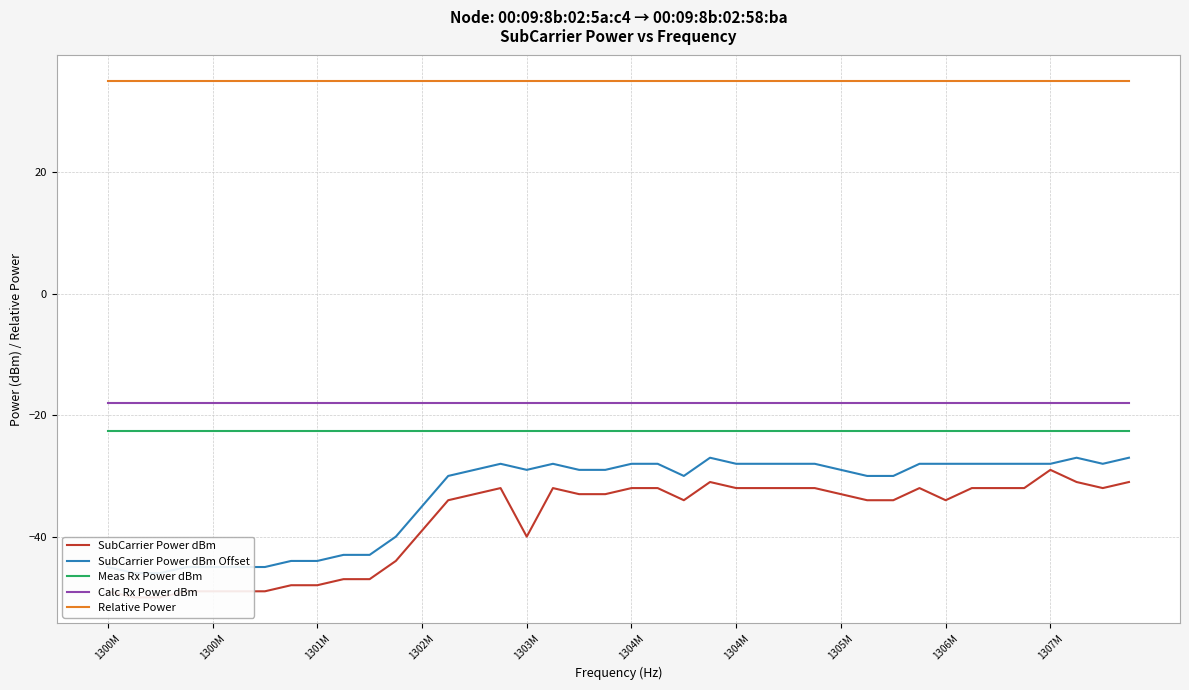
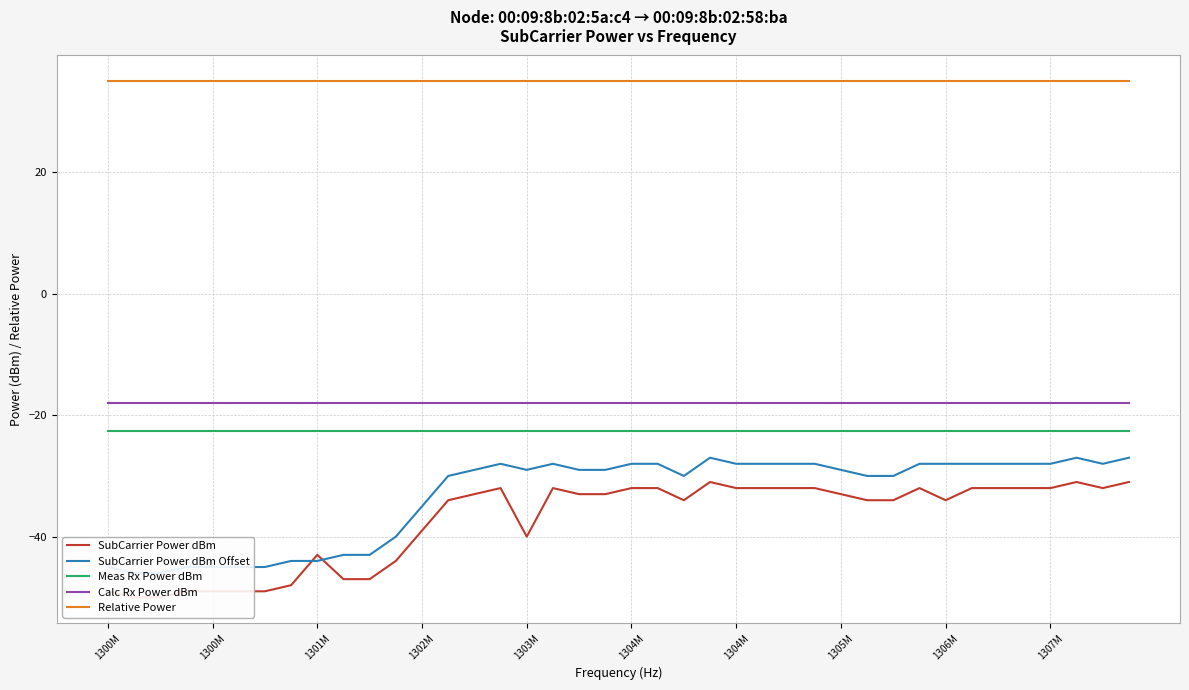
  {
    "SubCarrier Power dBm": {
-     "1301M": -48,
+     "1301M": -43,
      "1302M": -39,
      "1303M": -40,
      "1305M": -33,
      "1306M": -34,
-     "1307M": -29
+     "1307M": -32
    },
    "SubCarrier Power dBm Offset": {
      "1301M": -44,
      "1302M": -35,
      "1303M": -29,
      "1305M": -29,
      "1306M": -28,
      "1307M": -28
    },
    "Meas Rx Power dBm": {
      "1301M": -23,
      "1302M": -23,
      "1303M": -23,
      "1305M": -23,
      "1306M": -23,
      "1307M": -23
    },
    "Calc Rx Power dBm": {
      "1301M": -18,
      "1302M": -18,
      "1303M": -18,
      "1305M": -18,
      "1306M": -18,
      "1307M": -18
    },
    "Relative Power": {
      "1301M": 35,
      "1302M": 35,
      "1303M": 35,
      "1305M": 35,
      "1306M": 35,
      "1307M": 35
    }
  }
